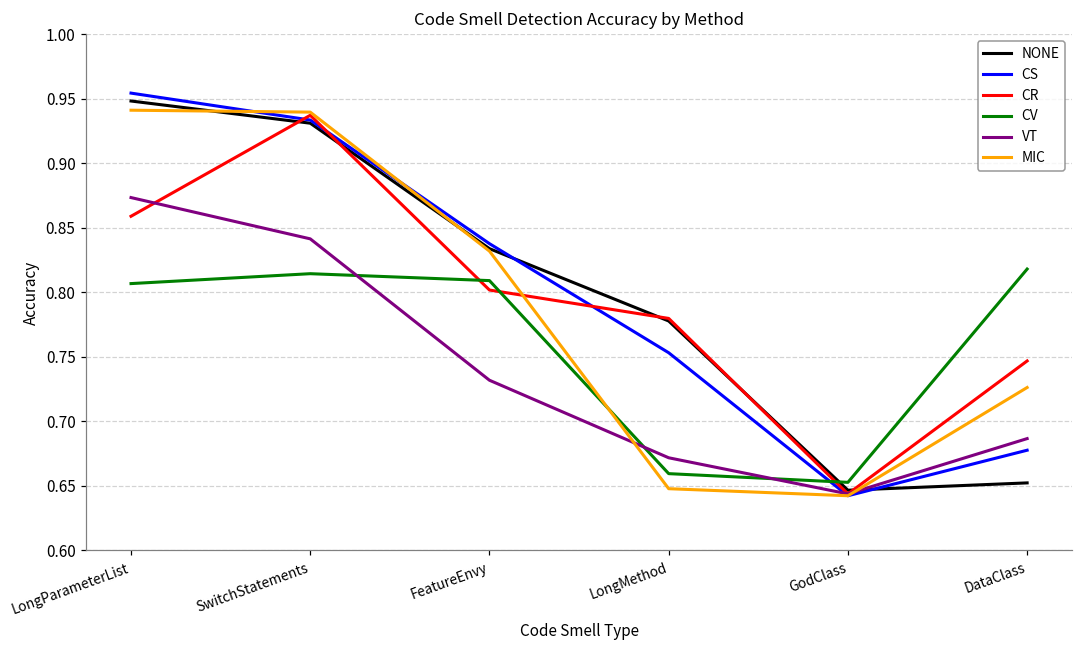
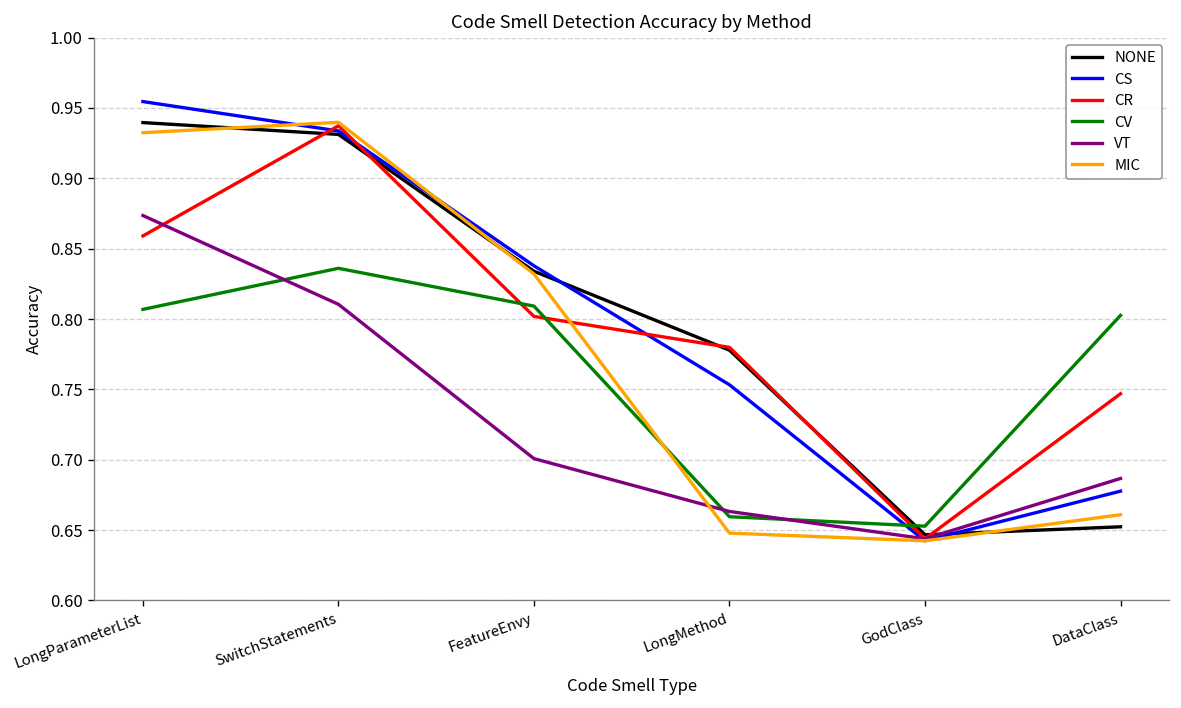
  {
    "NONE": {
-     "LongParameterList": 0.948,
+     "LongParameterList": 0.940,
      "SwitchStatements": 0.931,
      "GodClass": 0.647,
      "DataClass": 0.652
    },
    "CS": {
      "LongParameterList": 0.955,
      "SwitchStatements": 0.934,
      "FeatureEnvy": 0.838,
      "LongMethod": 0.753,
      "DataClass": 0.678
    },
    "CR": {
      "LongParameterList": 0.859,
      "SwitchStatements": 0.937,
      "FeatureEnvy": 0.802,
      "DataClass": 0.747
    },
    "CV": {
      "LongParameterList": 0.807,
-     "SwitchStatements": 0.815,
+     "SwitchStatements": 0.836,
      "FeatureEnvy": 0.809,
      "LongMethod": 0.660,
      "GodClass": 0.653,
-     "DataClass": 0.818
+     "DataClass": 0.803
    },
    "VT": {
      "LongParameterList": 0.874,
-     "SwitchStatements": 0.842,
-     "FeatureEnvy": 0.732,
-     "LongMethod": 0.672,
+     "SwitchStatements": 0.810,
+     "FeatureEnvy": 0.701,
+     "LongMethod": 0.663,
      "DataClass": 0.687
    },
    "MIC": {
-     "LongParameterList": 0.941,
+     "LongParameterList": 0.932,
      "SwitchStatements": 0.940,
      "LongMethod": 0.648,
-     "DataClass": 0.726
+     "DataClass": 0.661
    }
  }
